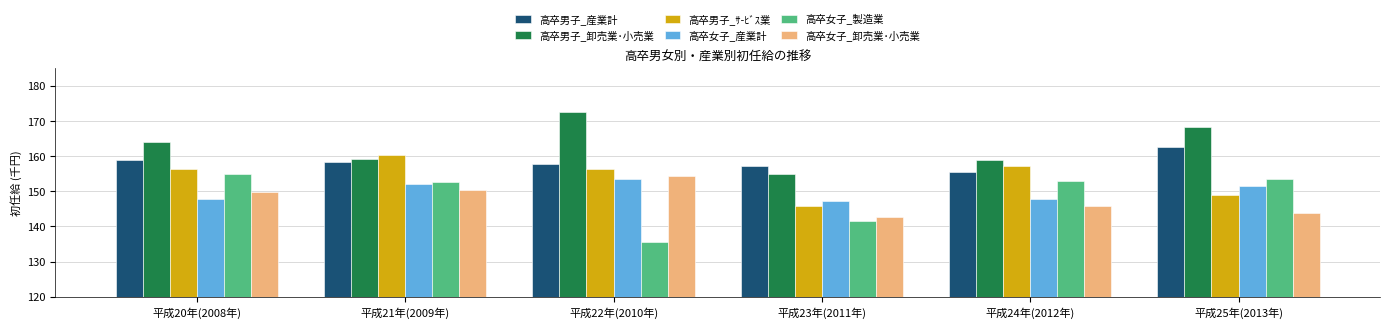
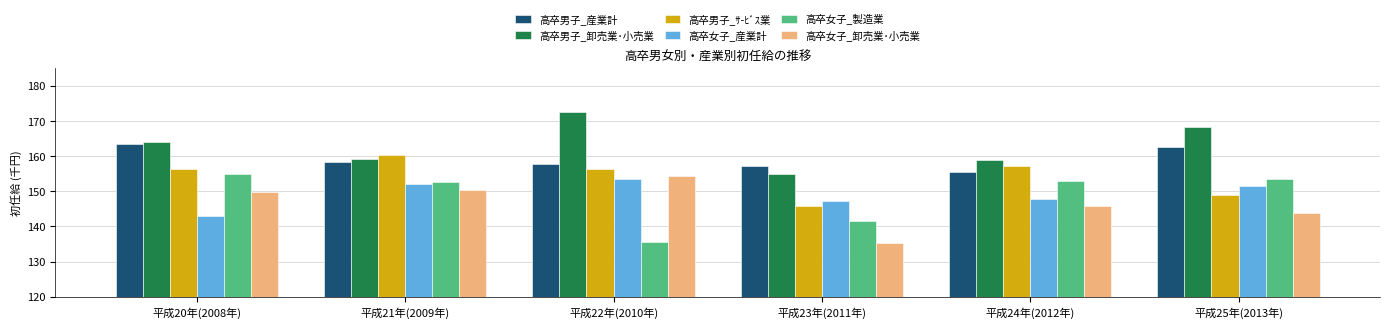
  {
    "高卒男子_産業計": {
-     "平成20年(2008年)": 159,
+     "平成20年(2008年)": 164,
      "平成21年(2009年)": 158,
      "平成22年(2010年)": 158,
      "平成23年(2011年)": 157,
      "平成24年(2012年)": 156,
      "平成25年(2013年)": 163
    },
    "高卒男子_卸売業･小売業": {
      "平成20年(2008年)": 164,
      "平成21年(2009年)": 159,
      "平成22年(2010年)": 173,
      "平成23年(2011年)": 155,
      "平成24年(2012年)": 159,
      "平成25年(2013年)": 168
    },
    "高卒男子_ｻ-ﾋﾞｽ業": {
      "平成20年(2008年)": 156,
      "平成21年(2009年)": 160,
      "平成22年(2010年)": 156,
      "平成23年(2011年)": 146,
      "平成24年(2012年)": 157,
      "平成25年(2013年)": 149
    },
    "高卒女子_産業計": {
-     "平成20年(2008年)": 148,
+     "平成20年(2008年)": 143,
      "平成21年(2009年)": 152,
      "平成22年(2010年)": 153,
      "平成23年(2011年)": 147,
      "平成24年(2012年)": 148,
      "平成25年(2013年)": 152
    },
    "高卒女子_製造業": {
      "平成20年(2008年)": 155,
      "平成21年(2009年)": 153,
      "平成22年(2010年)": 136,
      "平成23年(2011年)": 142,
      "平成24年(2012年)": 153,
      "平成25年(2013年)": 153
    },
    "高卒女子_卸売業･小売業": {
      "平成20年(2008年)": 150,
      "平成21年(2009年)": 151,
      "平成22年(2010年)": 154,
-     "平成23年(2011年)": 143,
+     "平成23年(2011年)": 135,
      "平成24年(2012年)": 146,
      "平成25年(2013年)": 144
    }
  }
